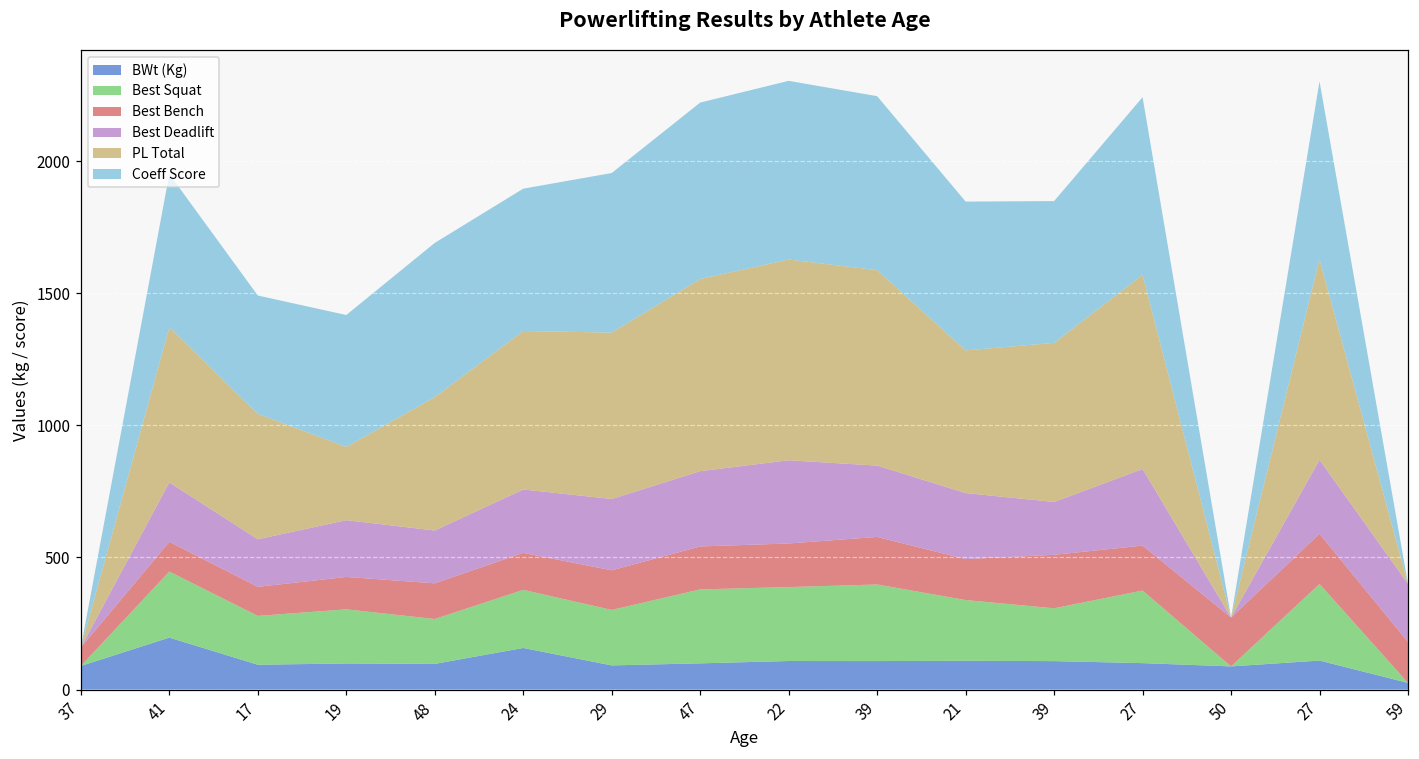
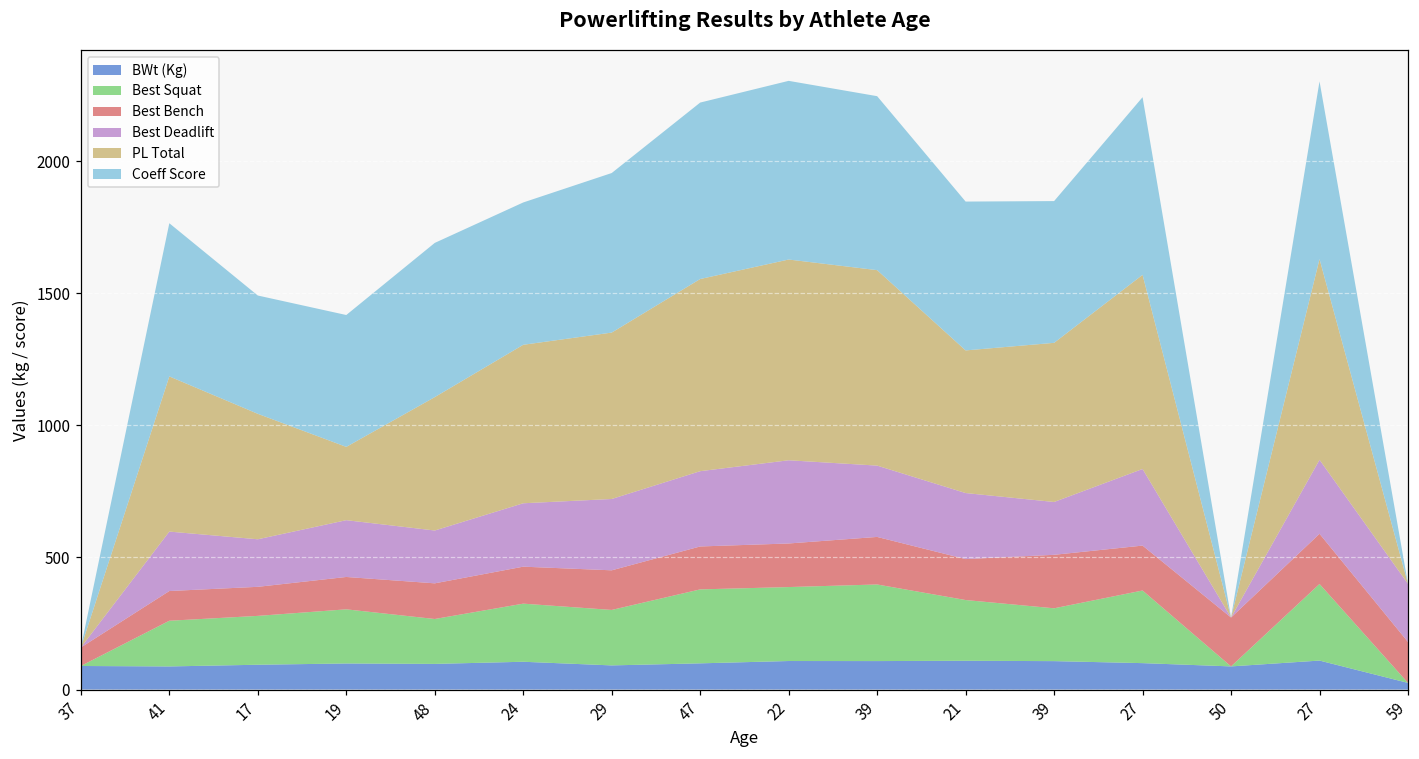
  {
    "BWt (Kg)": {
-     "41": 200,
+     "41": 90,
      "17": 90,
      "19": 100,
      "48": 100,
-     "24": 160,
+     "24": 110,
      "29": 90,
      "47": 100,
      "22": 110,
      "21": 110
    },
    "Best Squat": {
-     "41": 250,
+     "41": 170,
      "17": 180,
      "19": 210,
      "48": 170,
      "24": 220,
      "29": 210,
      "47": 280,
      "22": 280,
      "21": 230
    },
    "Best Bench": {
      "41": 110,
      "17": 110,
      "19": 120,
      "48": 140,
      "24": 140,
      "29": 150,
      "47": 160,
      "22": 170,
      "21": 160,
      "59": 160
    },
    "Best Deadlift": {
      "41": 230,
      "17": 180,
      "19": 220,
      "48": 200,
      "24": 240,
      "29": 270,
      "47": 290,
      "22": 320,
      "21": 250
    },
    "PL Total": {
      "41": 590,
      "17": 480,
      "19": 280,
      "48": 500,
      "24": 600,
      "29": 630,
      "47": 730,
      "22": 760,
      "21": 540
    },
    "Coeff Score": {
      "17": 450,
      "19": 500,
      "48": 580,
      "24": 540,
      "29": 600,
      "47": 670,
      "22": 680,
      "21": 560
    }
  }
